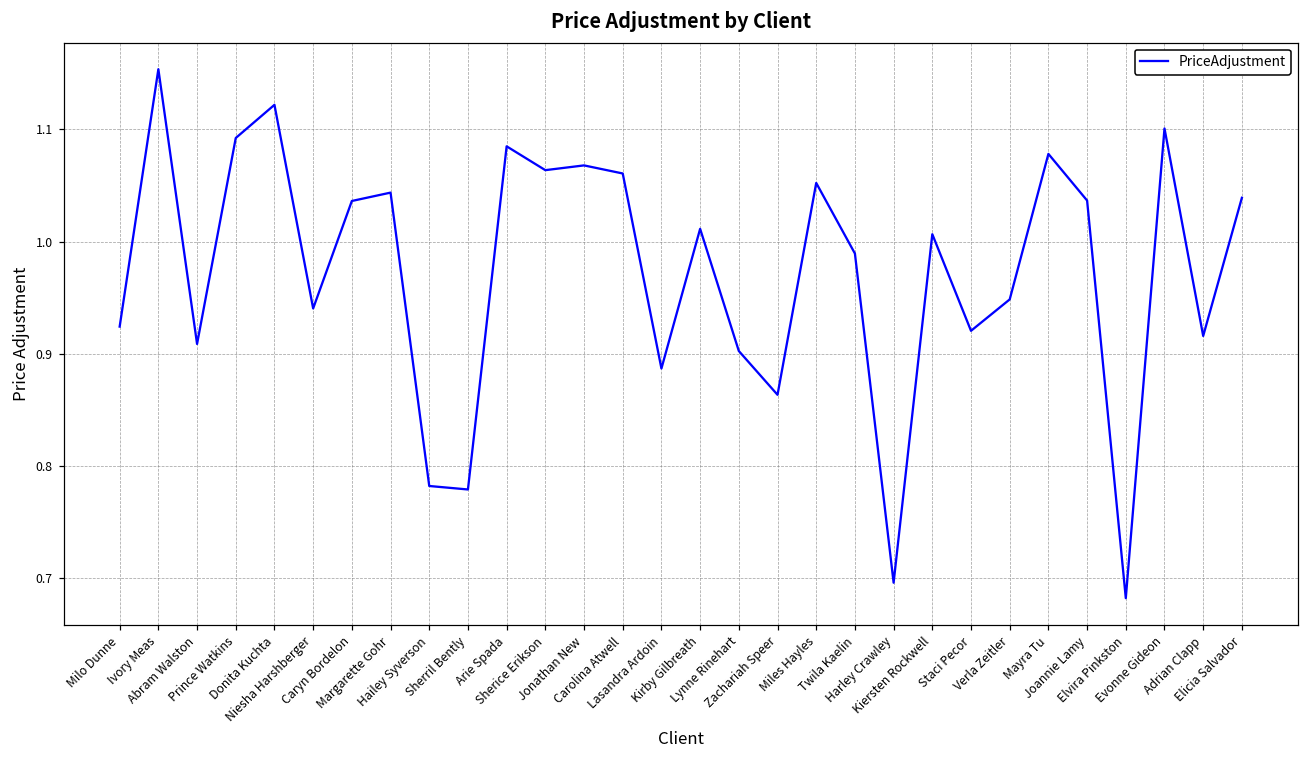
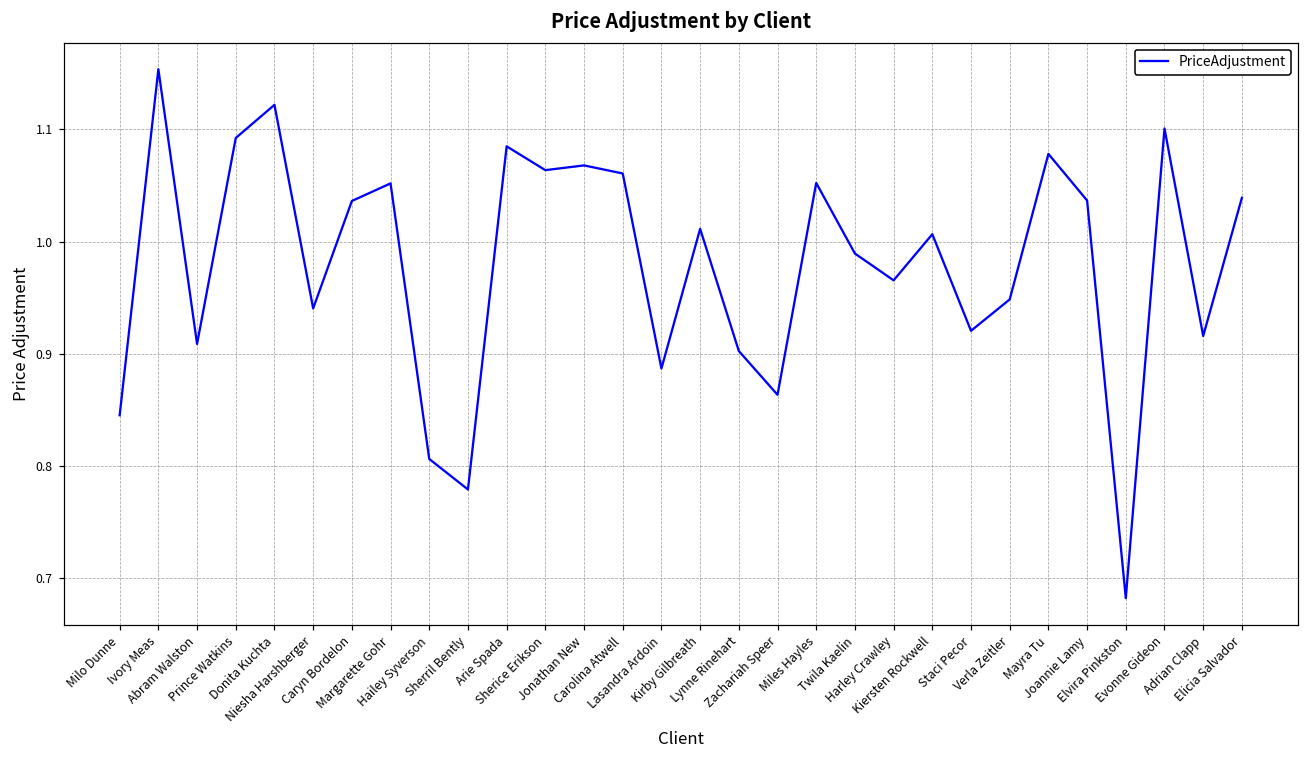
  {
-   "Milo Dunne": 0.924,
+   "Milo Dunne": 0.845,
    "Ivory Meas": 1.154,
    "Abram Walston": 0.909,
    "Prince Watkins": 1.092,
    "Donita Kuchta": 1.122,
    "Niesha Harshberger": 0.941,
    "Caryn Bordelon": 1.036,
-   "Margarette Gohr": 1.044,
-   "Hailey Syverson": 0.782,
+   "Margarette Gohr": 1.052,
+   "Hailey Syverson": 0.806,
    "Sherril Bently": 0.779,
    "Arie Spada": 1.085,
    "Sherice Erikson": 1.064,
    "Jonathan New": 1.068,
    "Carolina Atwell": 1.061,
    "Lasandra Ardoin": 0.887,
    "Kirby Gilbreath": 1.011,
    "Lynne Rinehart": 0.903,
    "Zachariah Speer": 0.864,
    "Miles Hayles": 1.052,
    "Twila Kaelin": 0.989,
-   "Harley Crawley": 0.696,
+   "Harley Crawley": 0.966,
    "Kiersten Rockwell": 1.007,
    "Staci Pecor": 0.921,
    "Verla Zeitler": 0.949,
    "Mayra Tu": 1.078,
    "Joannie Lamy": 1.037,
    "Elvira Pinkston": 0.682,
    "Evonne Gideon": 1.101,
    "Adrian Clapp": 0.916,
    "Elicia Salvador": 1.039
  }
